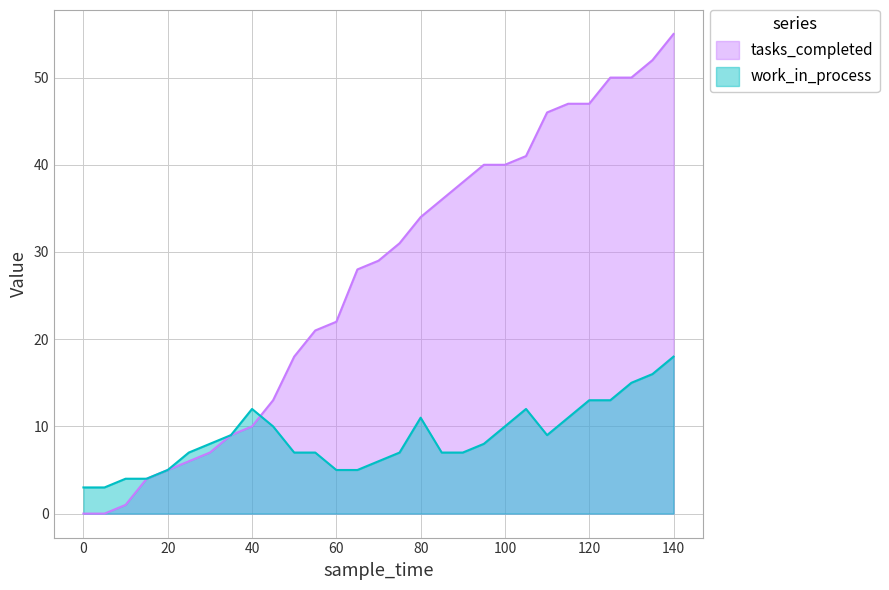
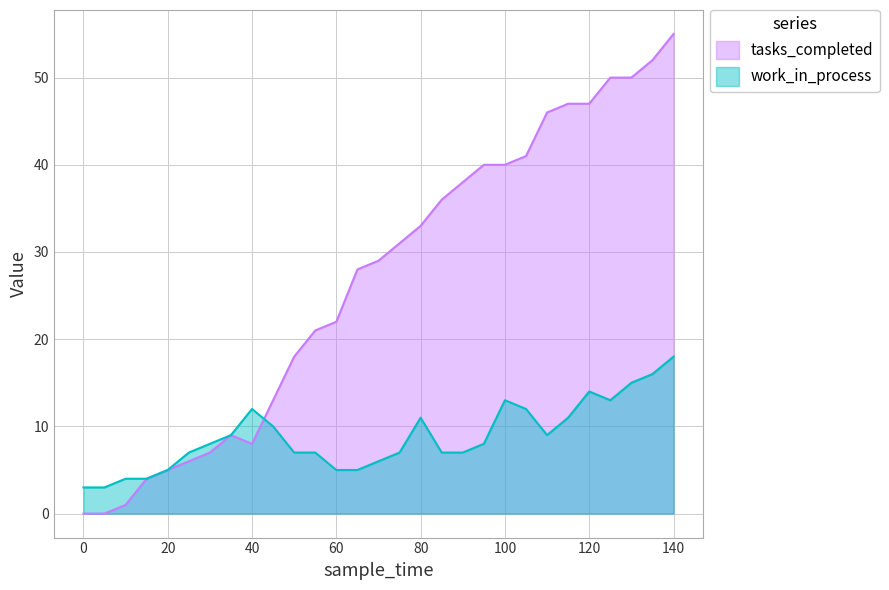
  {
    "tasks_completed": {
      "0": 0,
-     "40": 10,
+     "40": 8,
      "60": 22,
-     "80": 34,
+     "80": 33,
      "100": 40,
      "120": 47,
      "140": 55
    },
    "work_in_process": {
      "0": 3,
      "40": 12,
      "60": 5,
      "80": 11,
-     "100": 10,
-     "120": 13,
+     "100": 13,
+     "120": 14,
      "140": 18
    }
  }
